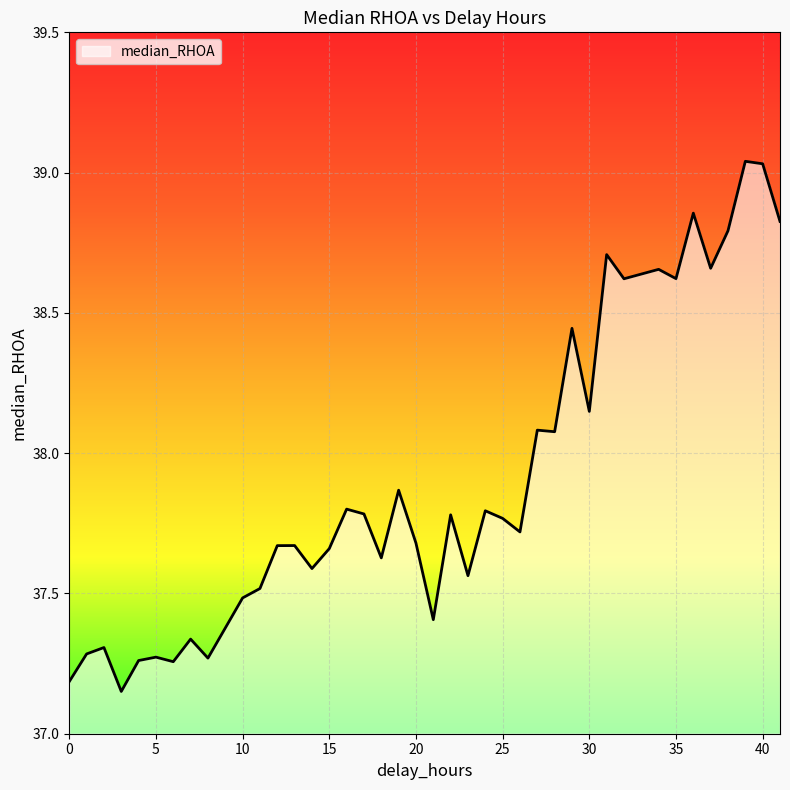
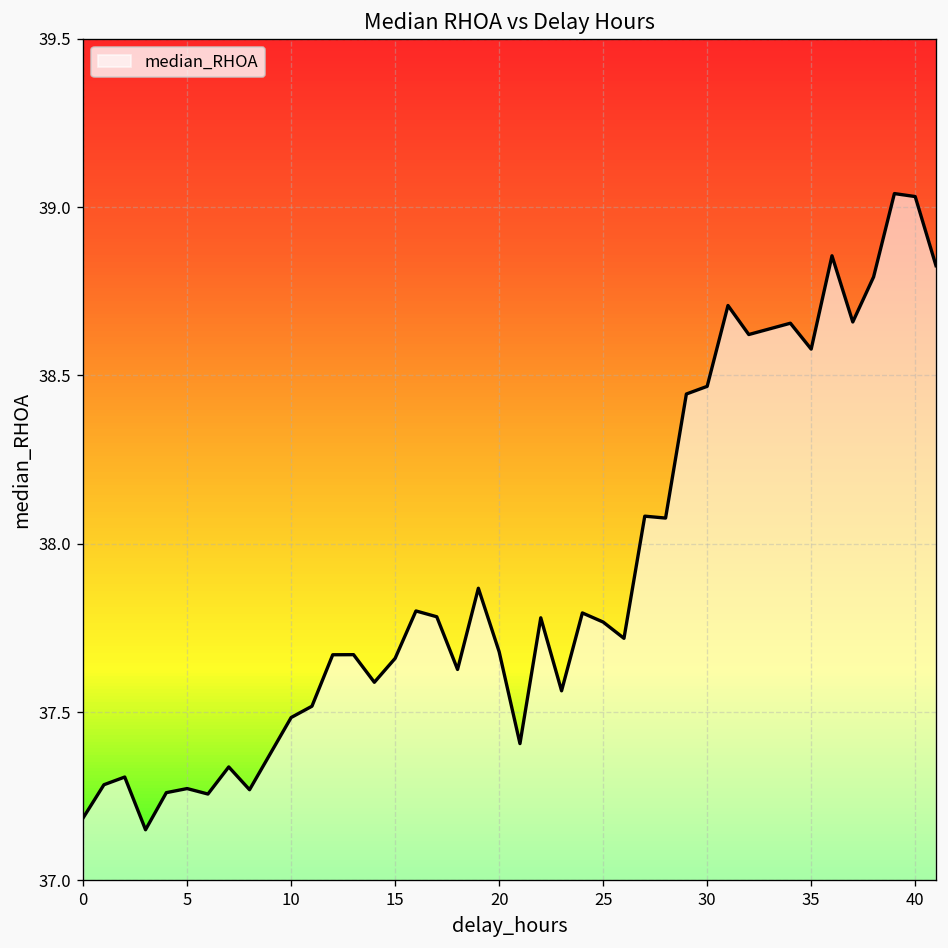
  {
    "0": 37.19,
    "5": 37.27,
    "10": 37.48,
    "15": 37.66,
    "20": 37.68,
    "25": 37.77,
-   "30": 38.15,
-   "35": 38.62,
+   "30": 38.47,
+   "35": 38.58,
    "40": 39.03
  }
